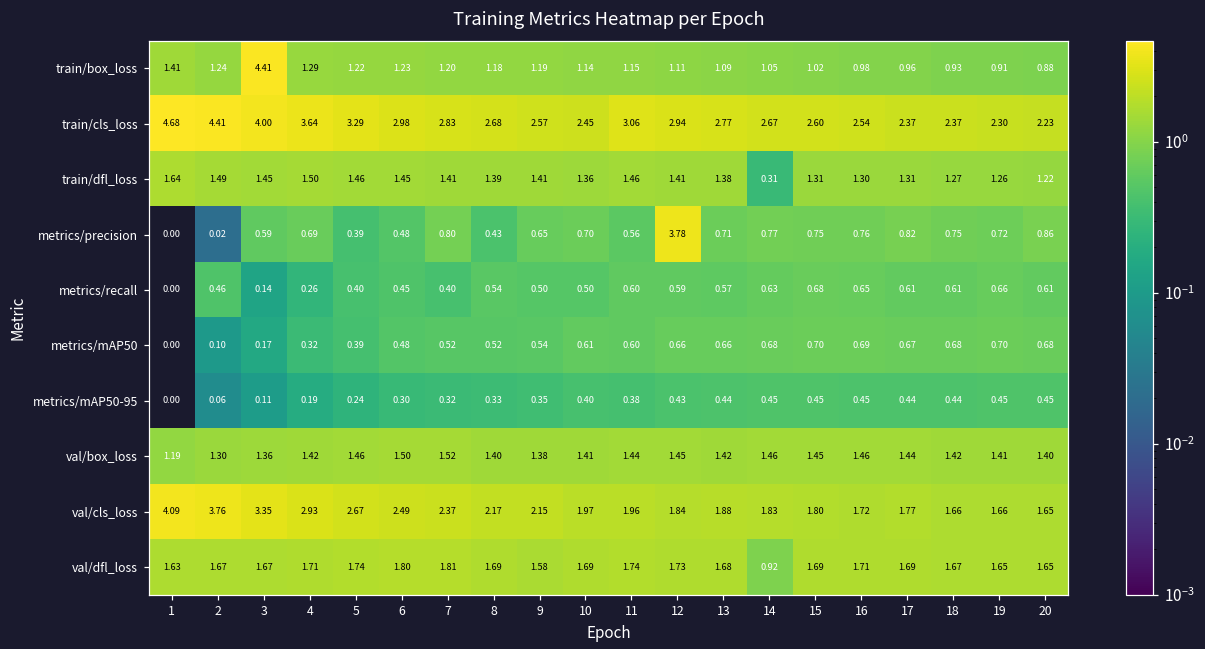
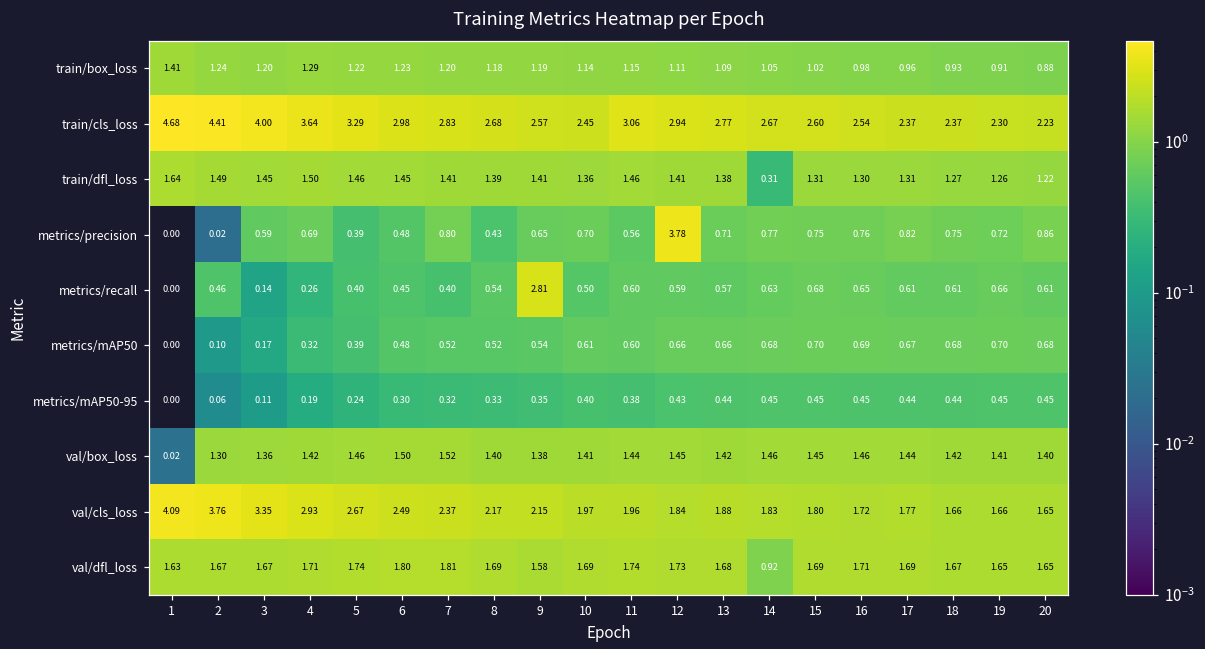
  {
    "train/box_loss": {
      "1": 1.41,
      "2": 1.24,
-     "3": 4.41,
+     "3": 1.20,
      "4": 1.29,
      "5": 1.22,
      "6": 1.23,
      "7": 1.20,
      "8": 1.18,
      "9": 1.19,
      "10": 1.14,
      "11": 1.15,
      "12": 1.11,
      "13": 1.09,
      "14": 1.05,
      "15": 1.02,
      "16": 0.98,
      "17": 0.96,
      "18": 0.93,
      "19": 0.91,
      "20": 0.88
    },
    "train/cls_loss": {
      "1": 4.68,
      "2": 4.41,
      "3": 4.00,
      "4": 3.64,
      "5": 3.29,
      "6": 2.98,
      "7": 2.83,
      "8": 2.68,
      "9": 2.57,
      "10": 2.45,
      "11": 3.06,
      "12": 2.94,
      "13": 2.77,
      "14": 2.67,
      "15": 2.60,
      "16": 2.54,
      "17": 2.37,
      "18": 2.37,
      "19": 2.30,
      "20": 2.23
    },
    "train/dfl_loss": {
      "1": 1.64,
      "2": 1.49,
      "3": 1.45,
      "4": 1.50,
      "5": 1.46,
      "6": 1.45,
      "7": 1.41,
      "8": 1.39,
      "9": 1.41,
      "10": 1.36,
      "11": 1.46,
      "12": 1.41,
      "13": 1.38,
      "14": 0.31,
      "15": 1.31,
      "16": 1.30,
      "17": 1.31,
      "18": 1.27,
      "19": 1.26,
      "20": 1.22
    },
    "metrics/precision": {
      "1": 0.00,
      "2": 0.02,
      "3": 0.59,
      "4": 0.69,
      "5": 0.39,
      "6": 0.48,
      "7": 0.80,
      "8": 0.43,
      "9": 0.65,
      "10": 0.70,
      "11": 0.56,
      "12": 3.78,
      "13": 0.71,
      "14": 0.77,
      "15": 0.75,
      "16": 0.76,
      "17": 0.82,
      "18": 0.75,
      "19": 0.72,
      "20": 0.86
    },
    "metrics/recall": {
      "1": 0.00,
      "2": 0.46,
      "3": 0.14,
      "4": 0.26,
      "5": 0.40,
      "6": 0.45,
      "7": 0.40,
      "8": 0.54,
-     "9": 0.50,
+     "9": 2.81,
      "10": 0.50,
      "11": 0.60,
      "12": 0.59,
      "13": 0.57,
      "14": 0.63,
      "15": 0.68,
      "16": 0.65,
      "17": 0.61,
      "18": 0.61,
      "19": 0.66,
      "20": 0.61
    },
    "metrics/mAP50": {
      "1": 0.00,
      "2": 0.10,
      "3": 0.17,
      "4": 0.32,
      "5": 0.39,
      "6": 0.48,
      "7": 0.52,
      "8": 0.52,
      "9": 0.54,
      "10": 0.61,
      "11": 0.60,
      "12": 0.66,
      "13": 0.66,
      "14": 0.68,
      "15": 0.70,
      "16": 0.69,
      "17": 0.67,
      "18": 0.68,
      "19": 0.70,
      "20": 0.68
    },
    "metrics/mAP50-95": {
      "1": 0.00,
      "2": 0.06,
      "3": 0.11,
      "4": 0.19,
      "5": 0.24,
      "6": 0.30,
      "7": 0.32,
      "8": 0.33,
      "9": 0.35,
      "10": 0.40,
      "11": 0.38,
      "12": 0.43,
      "13": 0.44,
      "14": 0.45,
      "15": 0.45,
      "16": 0.45,
      "17": 0.44,
      "18": 0.44,
      "19": 0.45,
      "20": 0.45
    },
    "val/box_loss": {
-     "1": 1.19,
+     "1": 0.02,
      "2": 1.30,
      "3": 1.36,
      "4": 1.42,
      "5": 1.46,
      "6": 1.50,
      "7": 1.52,
      "8": 1.40,
      "9": 1.38,
      "10": 1.41,
      "11": 1.44,
      "12": 1.45,
      "13": 1.42,
      "14": 1.46,
      "15": 1.45,
      "16": 1.46,
      "17": 1.44,
      "18": 1.42,
      "19": 1.41,
      "20": 1.40
    },
    "val/cls_loss": {
      "1": 4.09,
      "2": 3.76,
      "3": 3.35,
      "4": 2.93,
      "5": 2.67,
      "6": 2.49,
      "7": 2.37,
      "8": 2.17,
      "9": 2.15,
      "10": 1.97,
      "11": 1.96,
      "12": 1.84,
      "13": 1.88,
      "14": 1.83,
      "15": 1.80,
      "16": 1.72,
      "17": 1.77,
      "18": 1.66,
      "19": 1.66,
      "20": 1.65
    },
    "val/dfl_loss": {
      "1": 1.63,
      "2": 1.67,
      "3": 1.67,
      "4": 1.71,
      "5": 1.74,
      "6": 1.80,
      "7": 1.81,
      "8": 1.69,
      "9": 1.58,
      "10": 1.69,
      "11": 1.74,
      "12": 1.73,
      "13": 1.68,
      "14": 0.92,
      "15": 1.69,
      "16": 1.71,
      "17": 1.69,
      "18": 1.67,
      "19": 1.65,
      "20": 1.65
    }
  }
